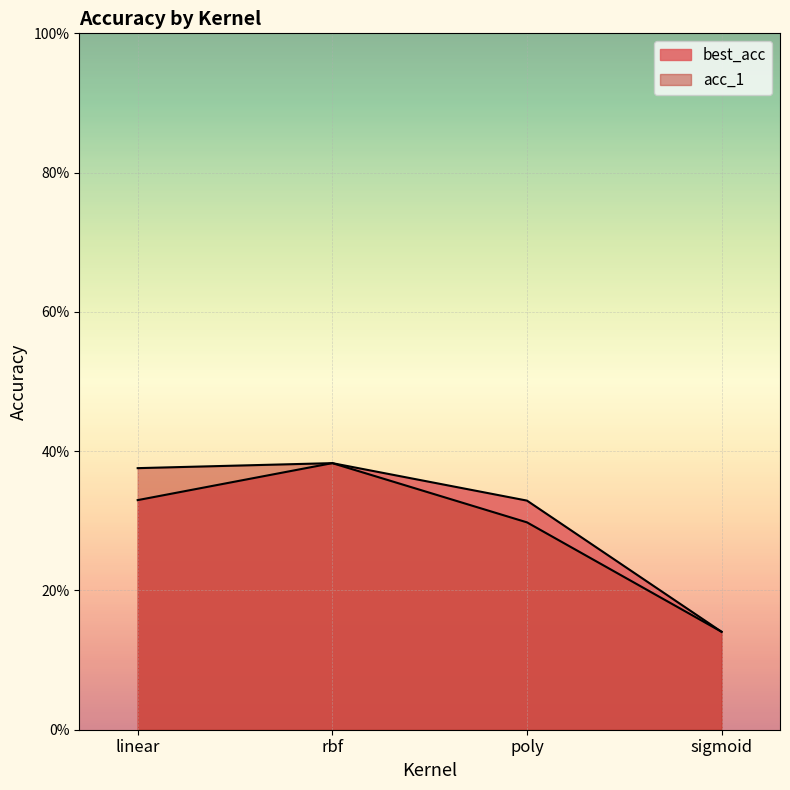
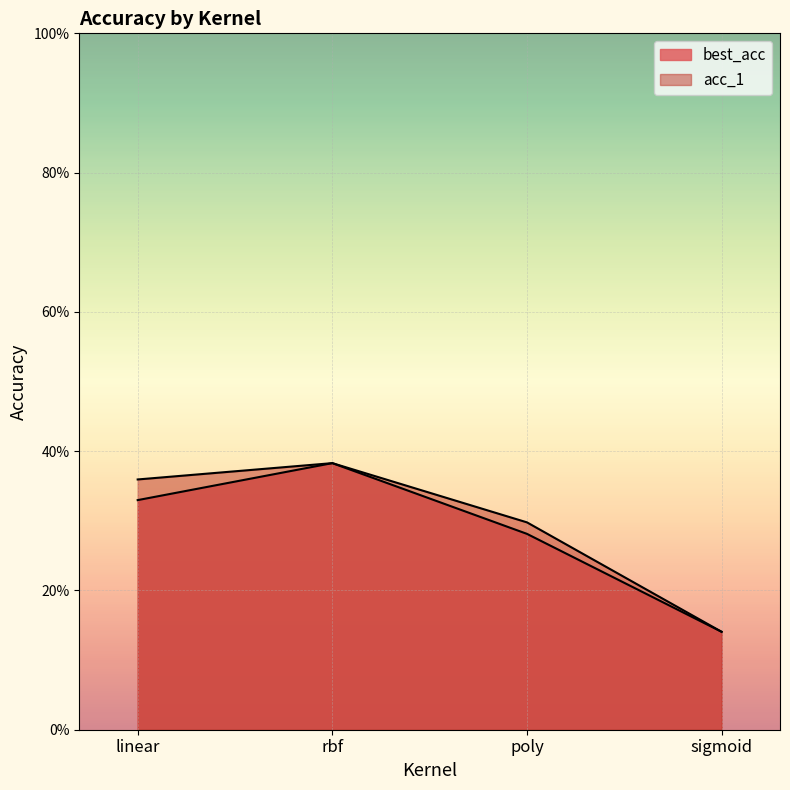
  {
    "best_acc": {
      "linear": "33%",
-     "poly": "33%"
+     "poly": "28%"
    },
    "acc_1": {
-     "linear": "38%",
+     "linear": "36%",
      "poly": "30%"
    }
  }
